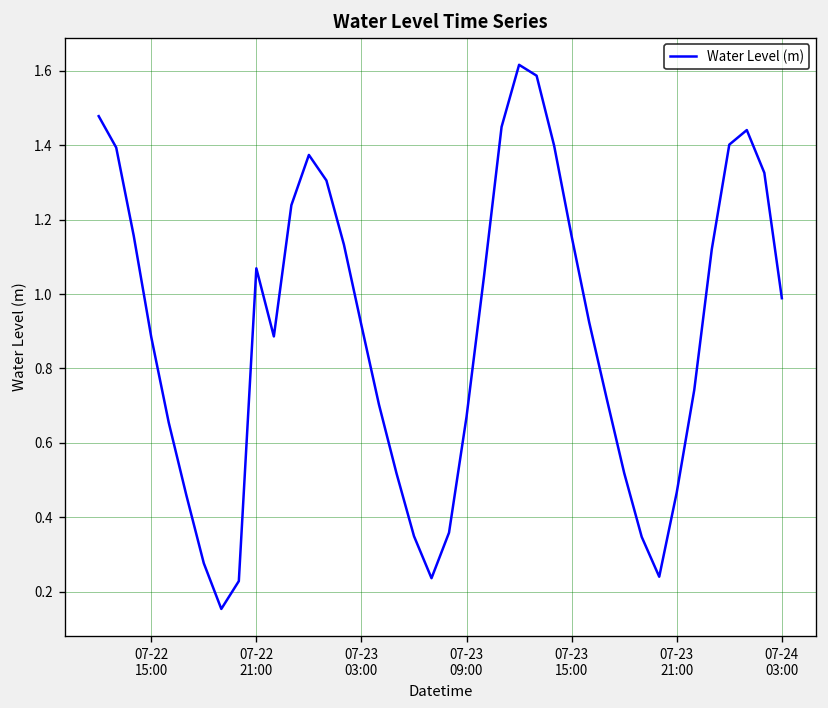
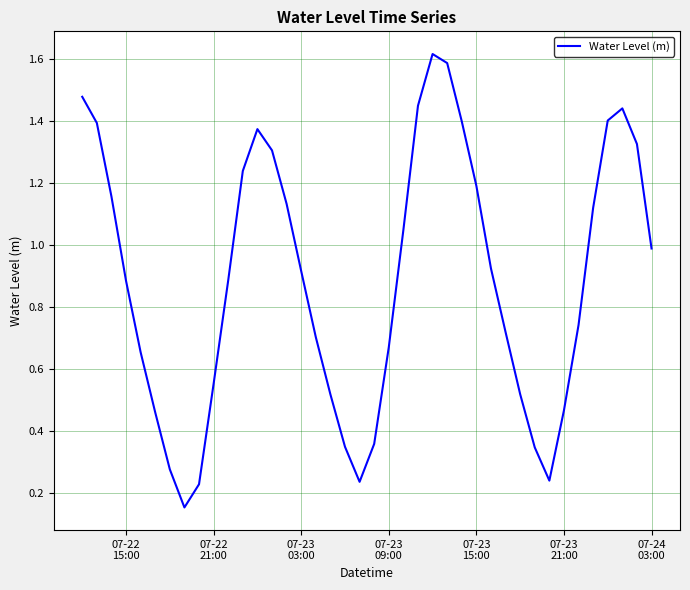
  {
    "07-22 15:00": 0.88,
-   "07-22 21:00": 1.07,
+   "07-22 21:00": 0.55,
    "07-23 03:00": 0.92,
    "07-23 09:00": 0.67,
-   "07-23 15:00": 1.16,
+   "07-23 15:00": 1.19,
    "07-23 21:00": 0.47,
    "07-24 03:00": 0.99
  }
